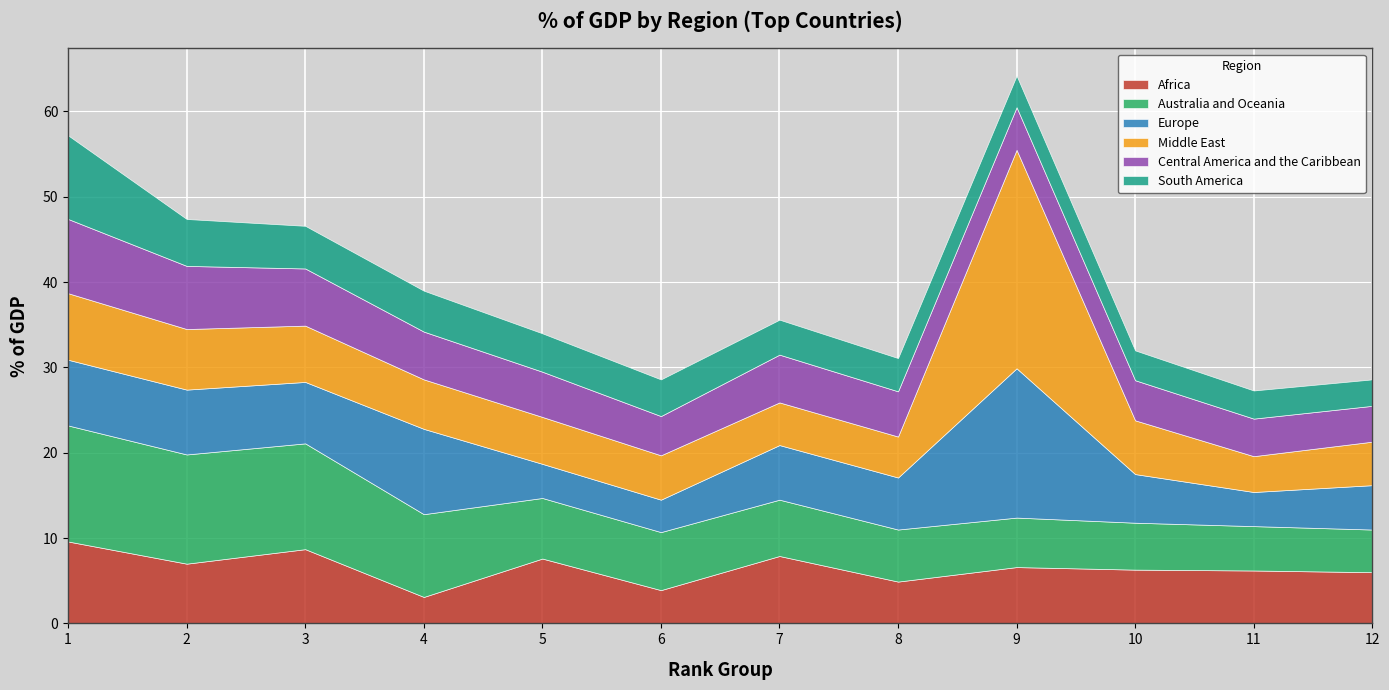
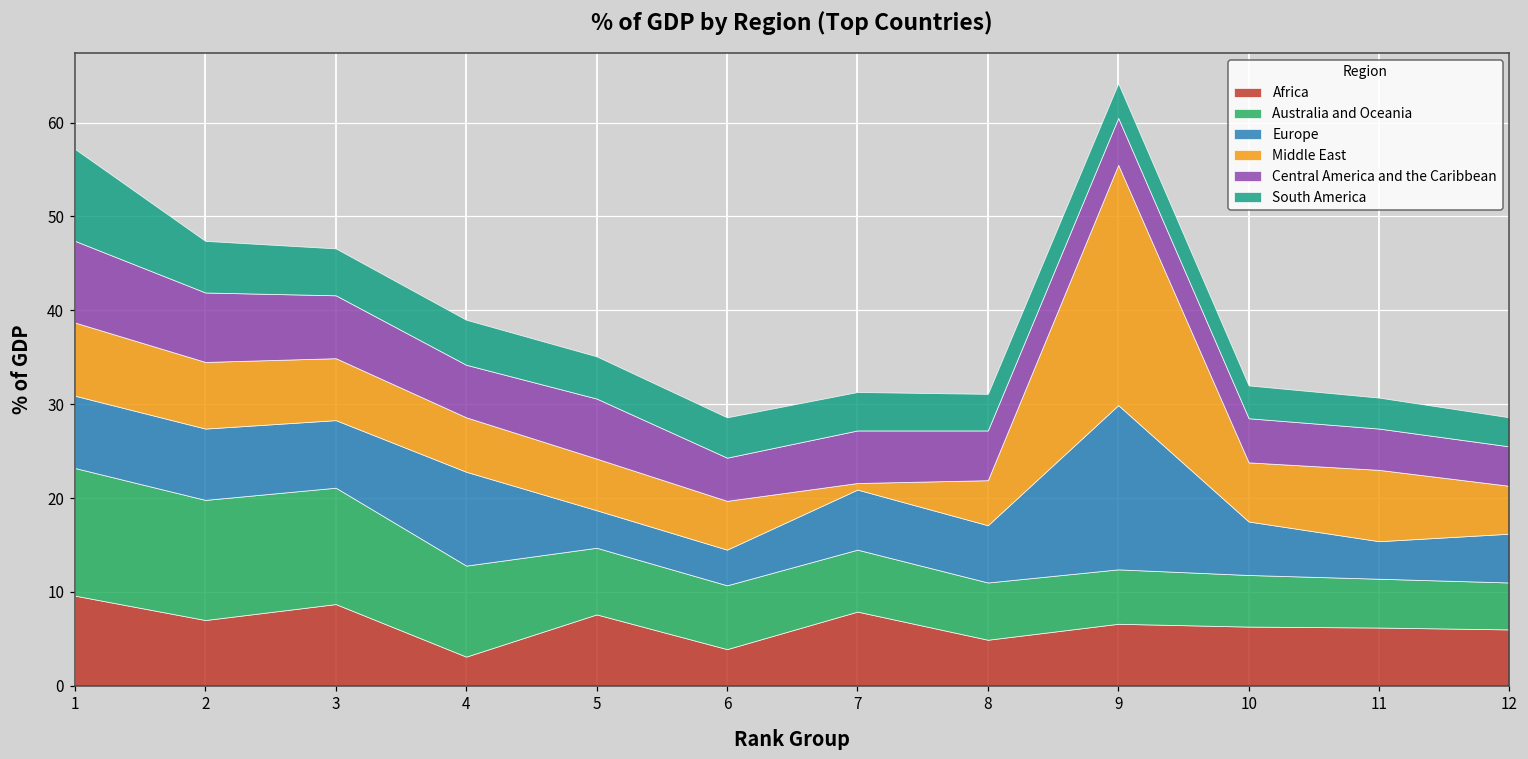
  {
    "Africa": {
      "1": 10,
      "2": 7,
      "3": 9,
      "4": 3,
      "5": 8,
      "6": 4,
      "7": 8,
      "8": 5,
      "9": 7,
      "10": 6,
      "11": 6,
      "12": 6
    },
    "Europe": {
      "1": 8,
      "2": 8,
      "3": 7,
      "4": 10,
      "5": 4,
      "6": 4,
      "7": 6,
      "8": 6,
      "9": 18,
      "10": 6,
      "11": 4,
      "12": 5
    },
    "Middle East": {
      "1": 8,
      "2": 7,
      "3": 7,
      "4": 6,
      "5": 6,
      "6": 5,
-     "7": 5,
+     "7": 1,
      "8": 5,
      "9": 26,
      "10": 6,
-     "11": 4,
+     "11": 8,
      "12": 5
    },
    "Central America and the Caribbean": {
      "1": 9,
      "2": 7,
      "3": 7,
      "4": 6,
-     "5": 5,
+     "5": 6,
      "6": 5,
      "7": 6,
      "8": 5,
      "9": 5,
      "10": 5,
      "11": 4,
      "12": 4
    }
  }
